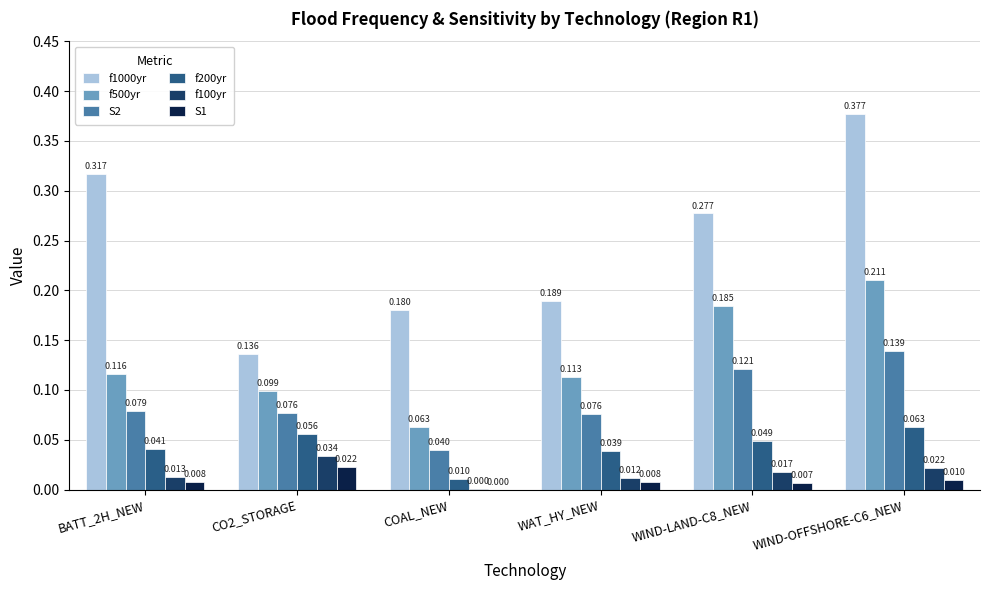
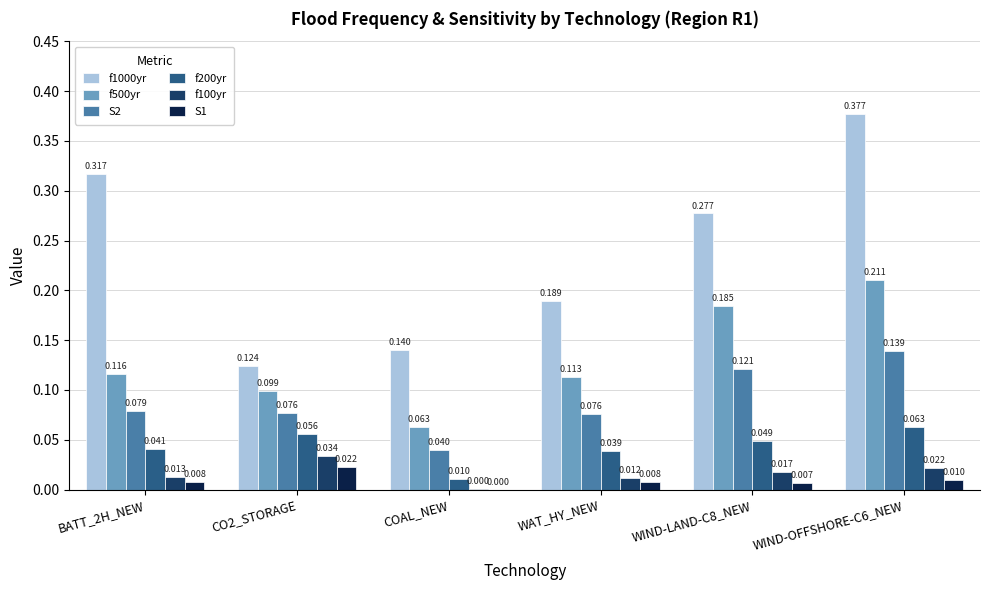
  {
    "f1000yr": {
      "BATT_2H_NEW": 0.317,
-     "CO2_STORAGE": 0.136,
-     "COAL_NEW": 0.180,
+     "CO2_STORAGE": 0.124,
+     "COAL_NEW": 0.140,
      "WAT_HY_NEW": 0.189,
      "WIND-LAND-C8_NEW": 0.277,
      "WIND-OFFSHORE-C6_NEW": 0.377
    }
  }
